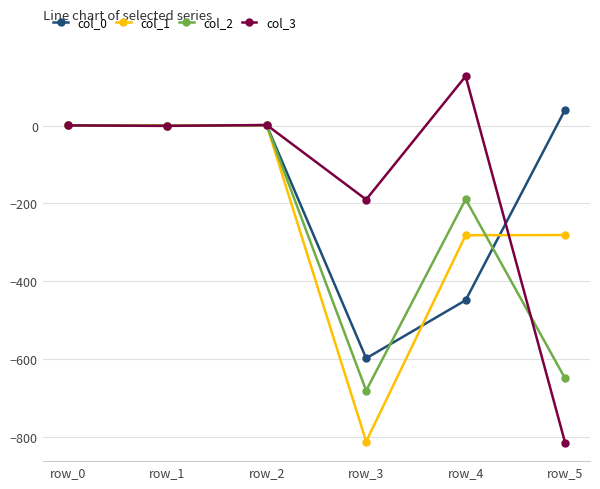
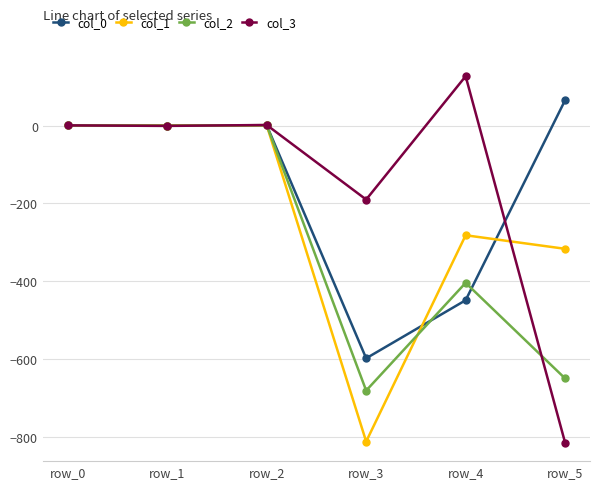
  {
    "col_0": {
      "row_3": -600,
      "row_4": -450,
-     "row_5": 40
+     "row_5": 70
    },
    "col_1": {
      "row_3": -810,
      "row_4": -280,
-     "row_5": -280
+     "row_5": -320
    },
    "col_2": {
      "row_3": -680,
-     "row_4": -190,
+     "row_4": -400,
      "row_5": -650
    },
    "col_3": {
      "row_3": -190,
      "row_4": 130,
      "row_5": -820
    }
  }
